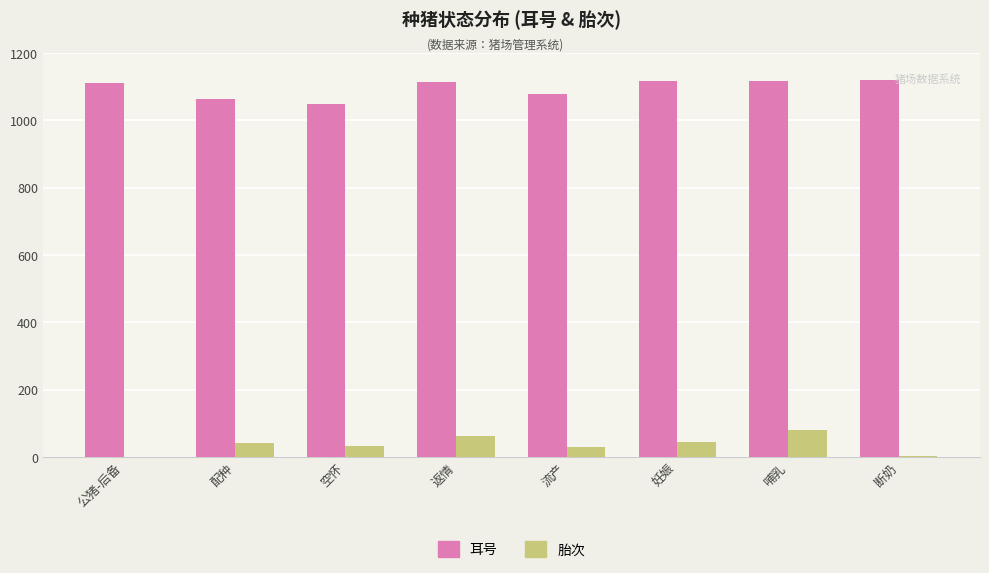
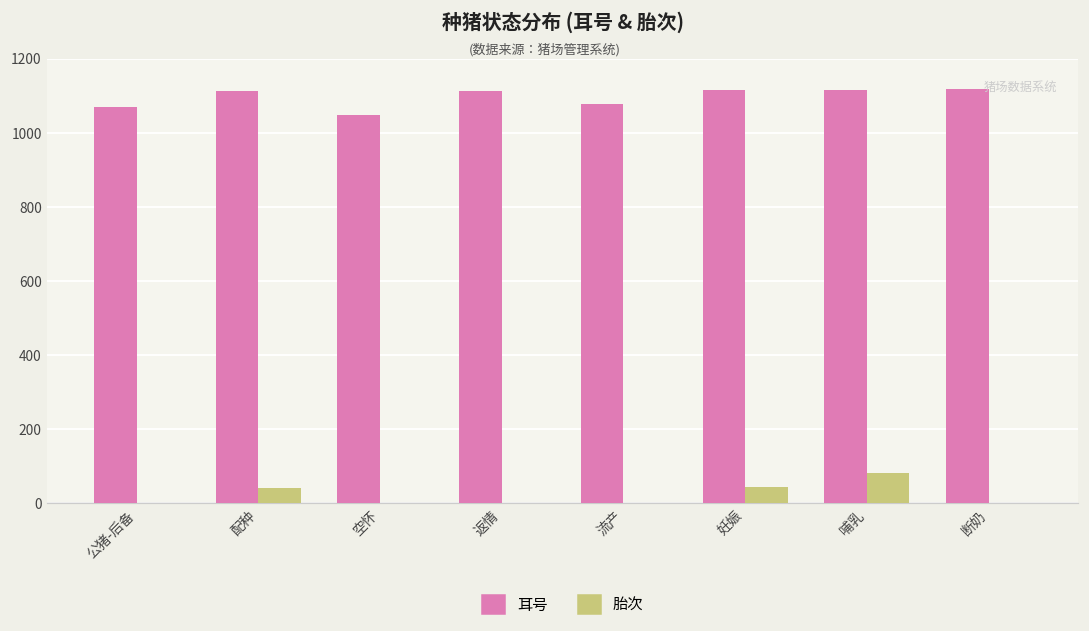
  {
    "耳号": {
-     "公猪-后备": 1110,
-     "配种": 1060,
+     "公猪-后备": 1070,
+     "配种": 1110,
      "空怀": 1050,
      "返情": 1110,
      "流产": 1080,
      "妊娠": 1120,
      "哺乳": 1120,
      "断奶": 1120
    },
    "胎次": {
      "公猪-后备": 0,
      "配种": 40,
-     "空怀": 30,
-     "返情": 60,
-     "流产": 30,
+     "空怀": 0,
+     "返情": 0,
+     "流产": 0,
      "妊娠": 50,
      "哺乳": 80
    }
  }
